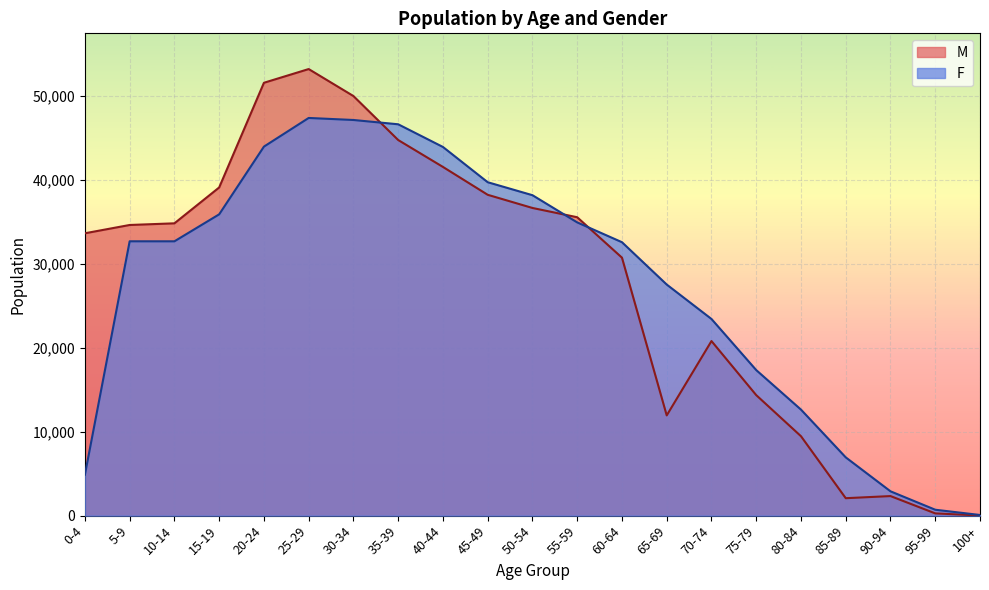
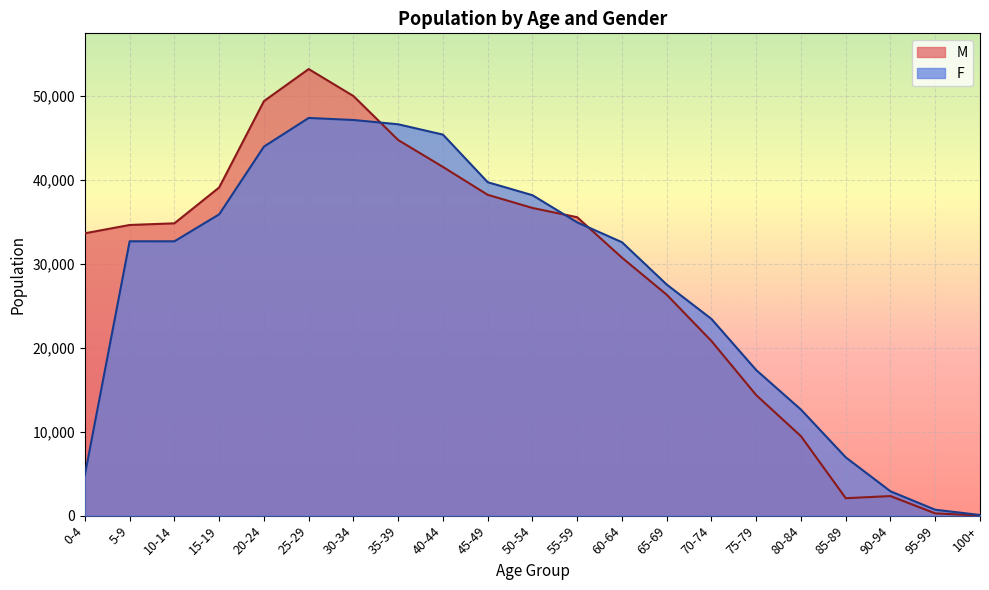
  {
    "M": {
      "0-4": "34,000",
      "5-9": "35,000",
      "10-14": "35,000",
      "15-19": "39,000",
-     "20-24": "52,000",
+     "20-24": "49,000",
      "25-29": "53,000",
      "30-34": "50,000",
      "35-39": "45,000",
      "40-44": "42,000",
      "45-49": "38,000",
      "50-54": "37,000",
      "55-59": "36,000",
      "60-64": "31,000",
-     "65-69": "12,000",
+     "65-69": "26,000",
      "70-74": "21,000",
      "75-79": "14,000",
      "80-84": "9,000",
      "85-89": "2,000",
      "90-94": "2,000",
      "95-99": "0"
    },
    "F": {
      "0-4": "5,000",
      "5-9": "33,000",
      "10-14": "33,000",
      "15-19": "36,000",
      "20-24": "44,000",
      "25-29": "47,000",
      "30-34": "47,000",
      "35-39": "47,000",
-     "40-44": "44,000",
+     "40-44": "45,000",
      "45-49": "40,000",
      "50-54": "38,000",
      "55-59": "35,000",
      "60-64": "33,000",
      "65-69": "28,000",
      "70-74": "23,000",
      "75-79": "17,000",
      "80-84": "13,000",
      "85-89": "7,000",
      "90-94": "3,000",
      "95-99": "1,000"
    }
  }
